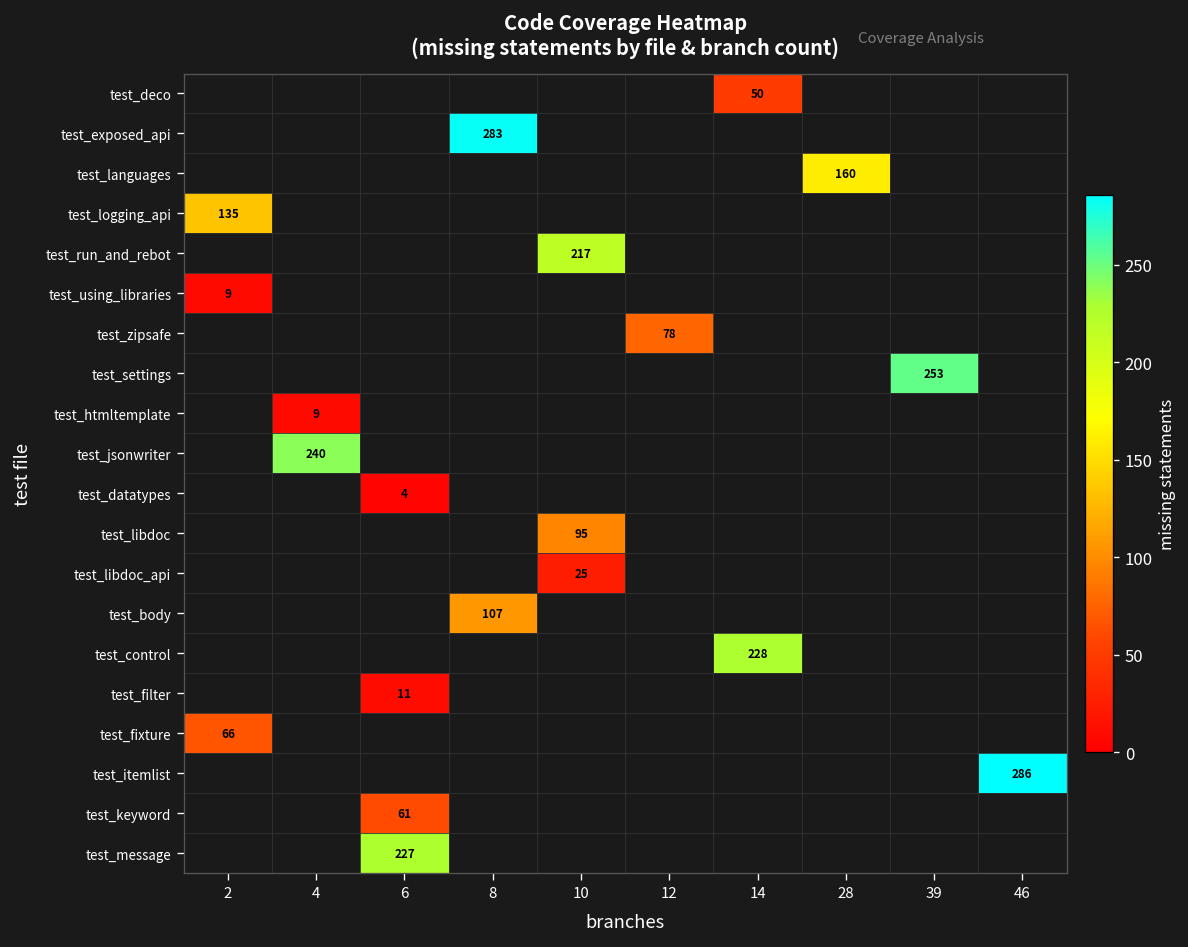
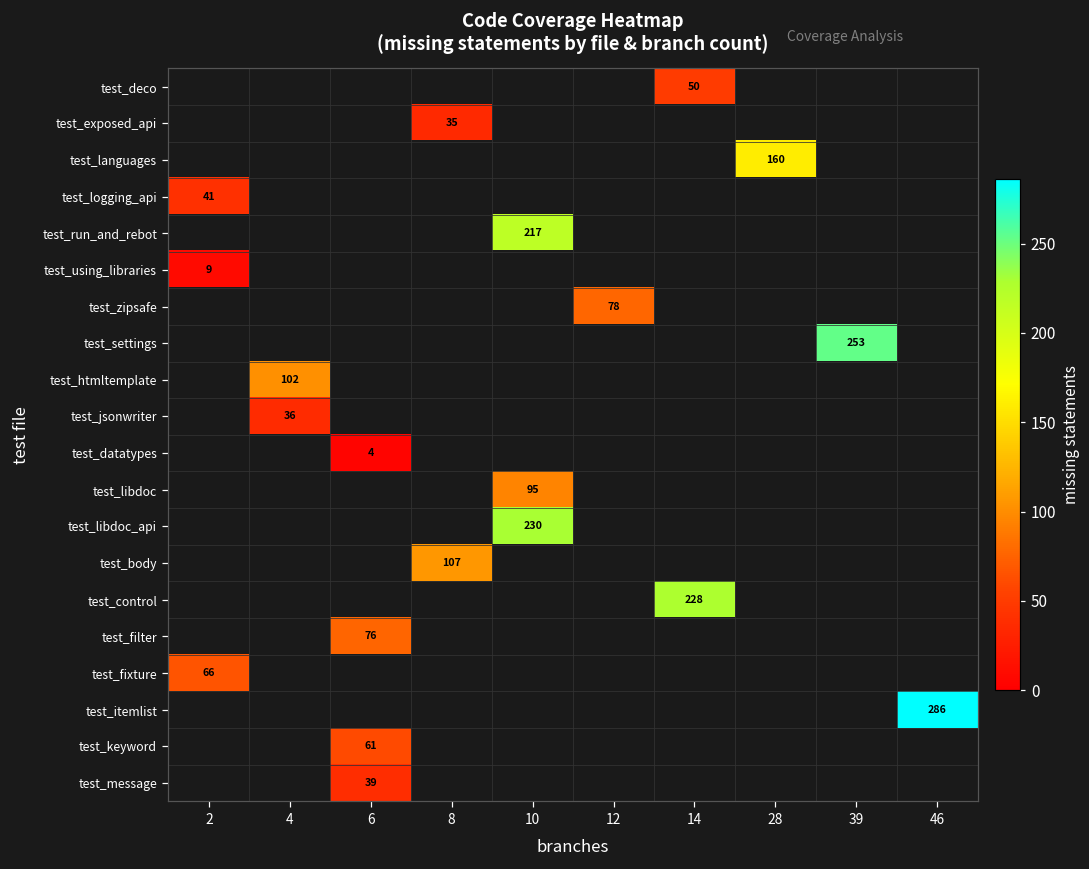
  {
    "test_deco": {
      "14": 50
    },
    "test_exposed_api": {
-     "8": 283
+     "8": 35
    },
    "test_languages": {
      "28": 160
    },
    "test_logging_api": {
-     "2": 135
+     "2": 41
    },
    "test_run_and_rebot": {
      "10": 217
    },
    "test_using_libraries": {
      "2": 9
    },
    "test_zipsafe": {
      "12": 78
    },
    "test_settings": {
      "39": 253
    },
    "test_htmltemplate": {
-     "4": 9
+     "4": 102
    },
    "test_jsonwriter": {
-     "4": 240
+     "4": 36
    },
    "test_datatypes": {
      "6": 4
    },
    "test_libdoc": {
      "10": 95
    },
    "test_libdoc_api": {
-     "10": 25
+     "10": 230
    },
    "test_body": {
      "8": 107
    },
    "test_control": {
      "14": 228
    },
    "test_filter": {
-     "6": 11
+     "6": 76
    },
    "test_fixture": {
      "2": 66
    },
    "test_itemlist": {
      "46": 286
    },
    "test_keyword": {
      "6": 61
    },
    "test_message": {
-     "6": 227
+     "6": 39
    }
  }
